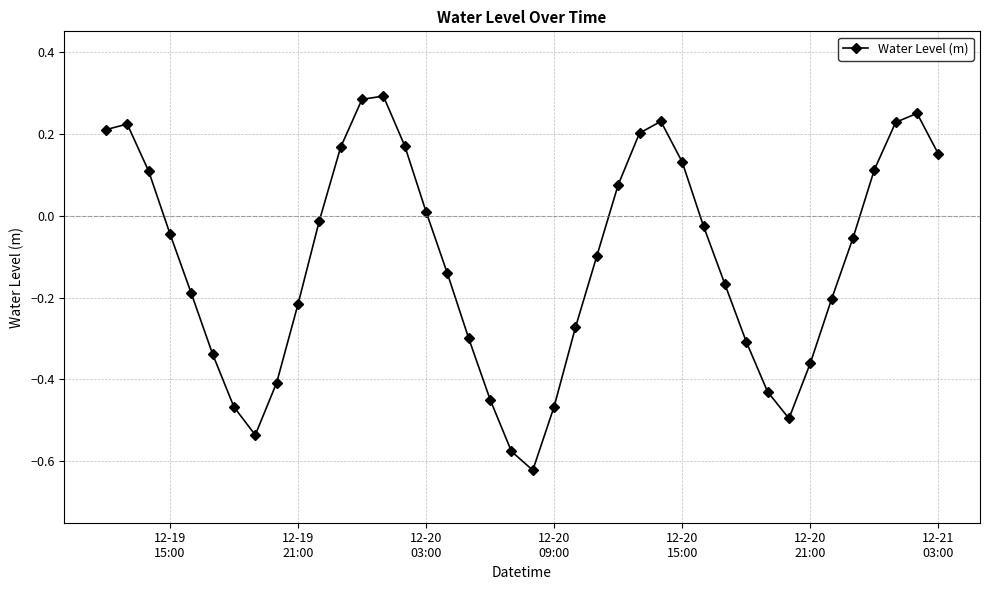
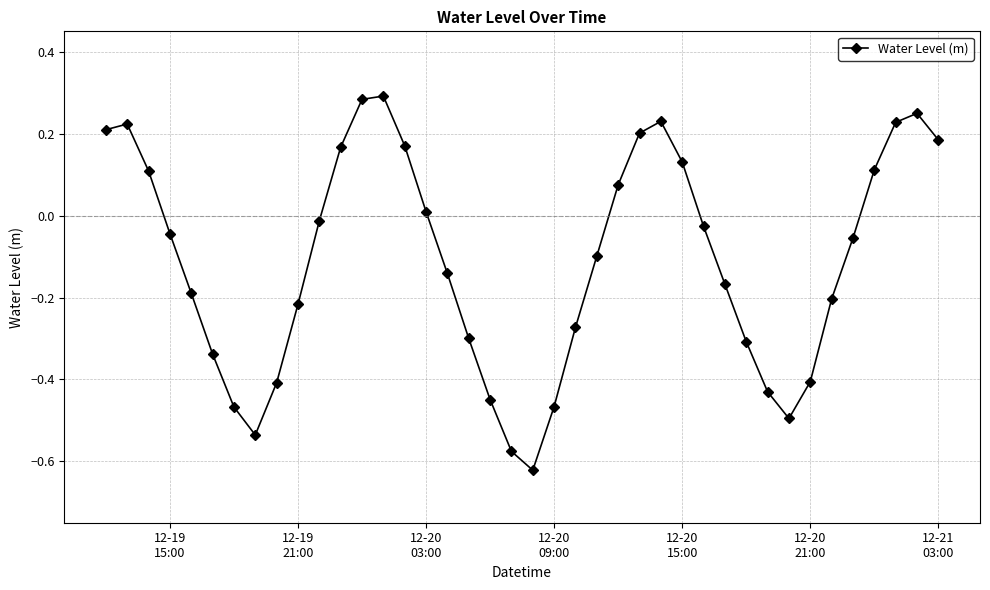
  {
    "12-19 15:00": -0.04,
    "12-19 21:00": -0.22,
    "12-20 03:00": 0.01,
    "12-20 09:00": -0.47,
    "12-20 15:00": 0.13,
-   "12-20 21:00": -0.36,
-   "12-21 03:00": 0.15
+   "12-20 21:00": -0.41,
+   "12-21 03:00": 0.18
  }
